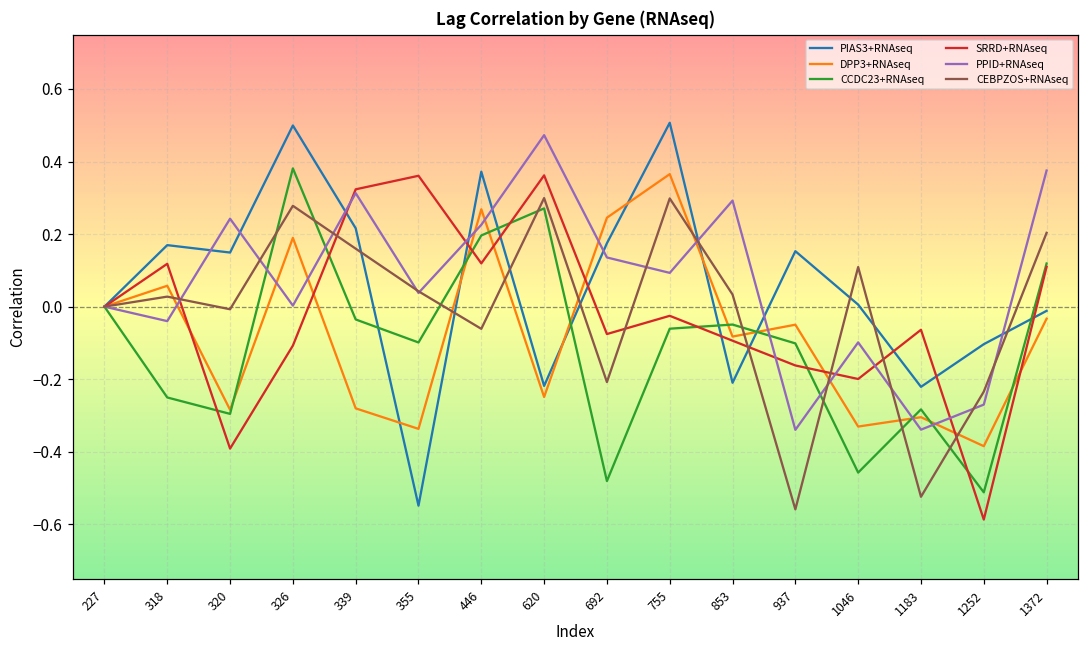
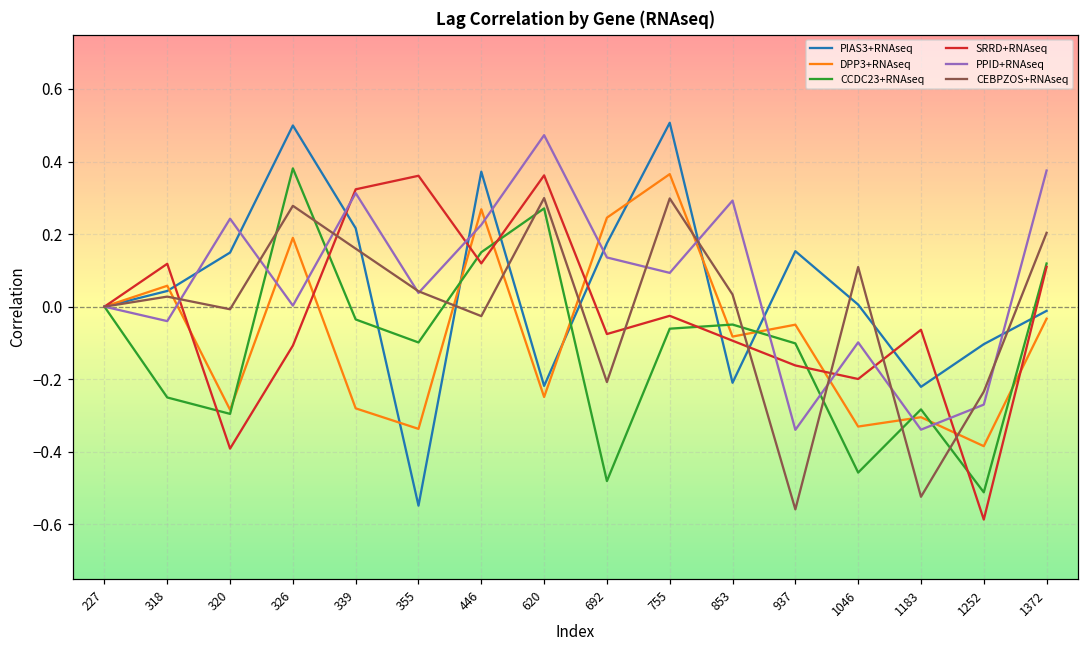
  {
    "PIAS3+RNAseq": {
-     "318": 0.17,
+     "318": 0.04,
      "320": 0.15,
      "326": 0.50,
      "339": 0.22,
      "355": -0.55,
      "446": 0.37,
      "620": -0.22,
      "692": 0.17,
      "755": 0.51,
      "853": -0.21,
      "937": 0.15,
      "1046": 0.01,
      "1183": -0.22,
      "1252": -0.10,
      "1372": -0.01
    },
    "DPP3+RNAseq": {
      "318": 0.06,
      "320": -0.28,
      "326": 0.19,
      "339": -0.28,
      "355": -0.34,
      "446": 0.27,
      "620": -0.25,
      "692": 0.25,
      "755": 0.37,
      "853": -0.08,
      "937": -0.05,
      "1046": -0.33,
      "1183": -0.30,
      "1252": -0.38,
      "1372": -0.03
    },
    "CCDC23+RNAseq": {
      "318": -0.25,
      "320": -0.30,
      "326": 0.38,
      "339": -0.04,
      "355": -0.10,
-     "446": 0.20,
+     "446": 0.15,
      "620": 0.27,
      "692": -0.48,
      "755": -0.06,
      "853": -0.05,
      "937": -0.10,
      "1046": -0.46,
      "1183": -0.28,
      "1252": -0.51,
      "1372": 0.12
    },
    "SRRD+RNAseq": {
      "318": 0.12,
      "320": -0.39,
      "326": -0.11,
      "339": 0.32,
      "355": 0.36,
      "446": 0.12,
      "620": 0.36,
      "692": -0.08,
      "755": -0.03,
      "853": -0.09,
      "937": -0.16,
      "1046": -0.20,
      "1183": -0.06,
      "1252": -0.59,
      "1372": 0.11
    },
    "PPID+RNAseq": {
      "318": -0.04,
      "320": 0.24,
      "326": 0.00,
      "339": 0.31,
      "446": 0.23,
      "620": 0.47,
      "692": 0.14,
      "755": 0.09,
      "853": 0.29,
      "937": -0.34,
      "1046": -0.10,
      "1183": -0.34,
      "1252": -0.27,
      "1372": 0.38
    },
    "CEBPZOS+RNAseq": {
      "318": 0.03,
      "320": -0.01,
      "326": 0.28,
      "339": 0.16,
-     "446": -0.06,
+     "446": -0.03,
      "620": 0.30,
      "692": -0.21,
      "755": 0.30,
      "853": 0.03,
      "937": -0.56,
      "1046": 0.11,
      "1183": -0.52,
      "1252": -0.23,
      "1372": 0.20
    }
  }
